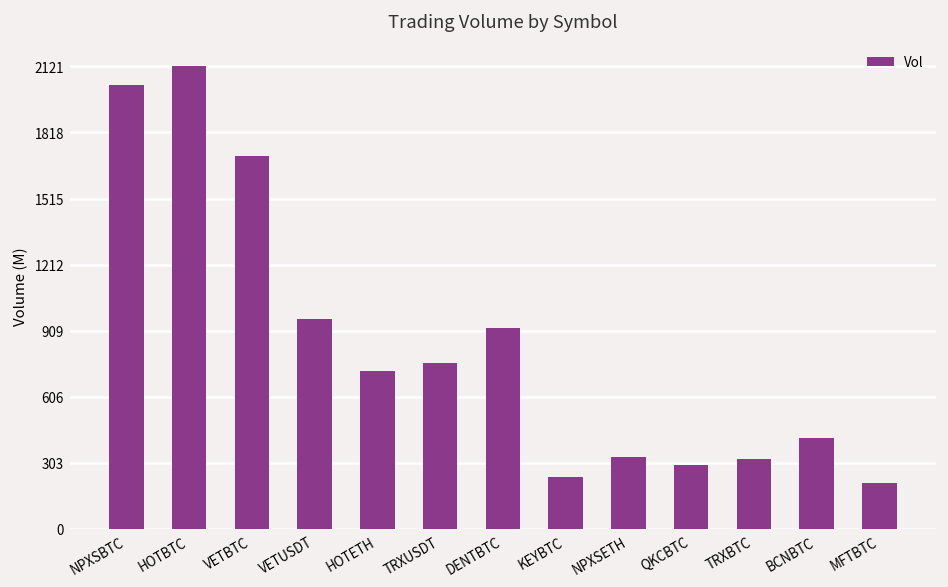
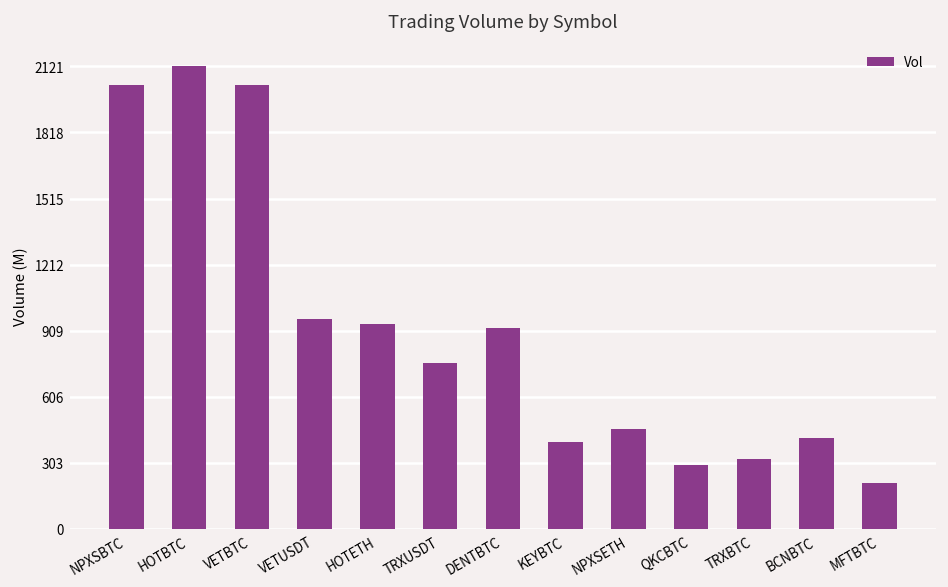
  {
    "NPXSBTC": 2040,
    "HOTBTC": 2120,
-   "VETBTC": 1710,
+   "VETBTC": 2030,
    "VETUSDT": 960,
-   "HOTETH": 730,
+   "HOTETH": 940,
    "TRXUSDT": 760,
    "DENTBTC": 920,
-   "KEYBTC": 240,
-   "NPXSETH": 330,
+   "KEYBTC": 400,
+   "NPXSETH": 460,
    "QKCBTC": 290,
    "TRXBTC": 320,
    "BCNBTC": 420,
    "MFTBTC": 210
  }
